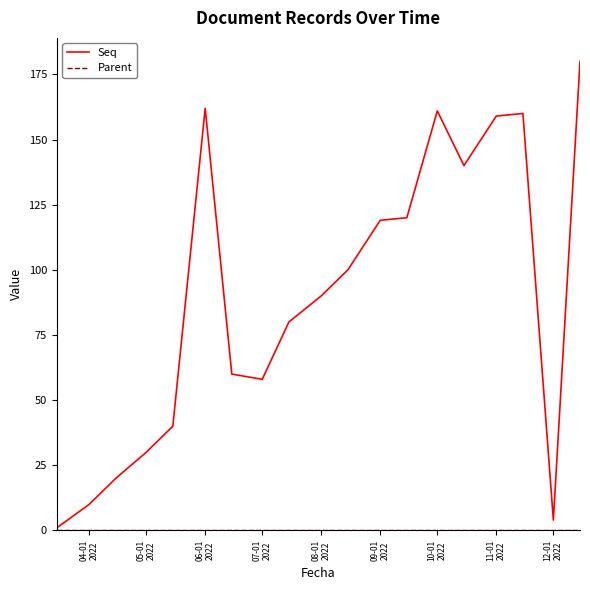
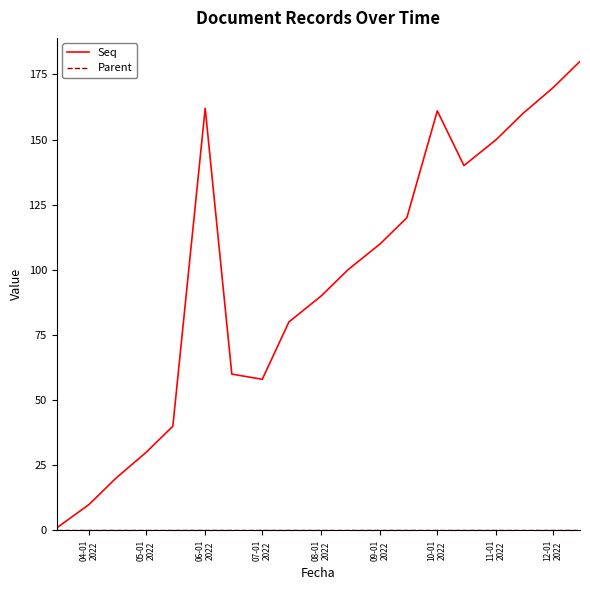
  {
    "Seq": {
      "04-01 2022": 10,
      "05-01 2022": 30,
      "06-01 2022": 162,
      "07-01 2022": 58,
      "08-01 2022": 90,
-     "09-01 2022": 119,
+     "09-01 2022": 110,
      "10-01 2022": 161,
-     "11-01 2022": 159,
-     "12-01 2022": 4
+     "11-01 2022": 150,
+     "12-01 2022": 170
    },
    "Parent": {
      "04-01 2022": 0,
      "05-01 2022": 0,
      "06-01 2022": 0,
      "07-01 2022": 0,
      "08-01 2022": 0,
      "09-01 2022": 0,
      "10-01 2022": 0,
      "11-01 2022": 0,
      "12-01 2022": 0
    }
  }
